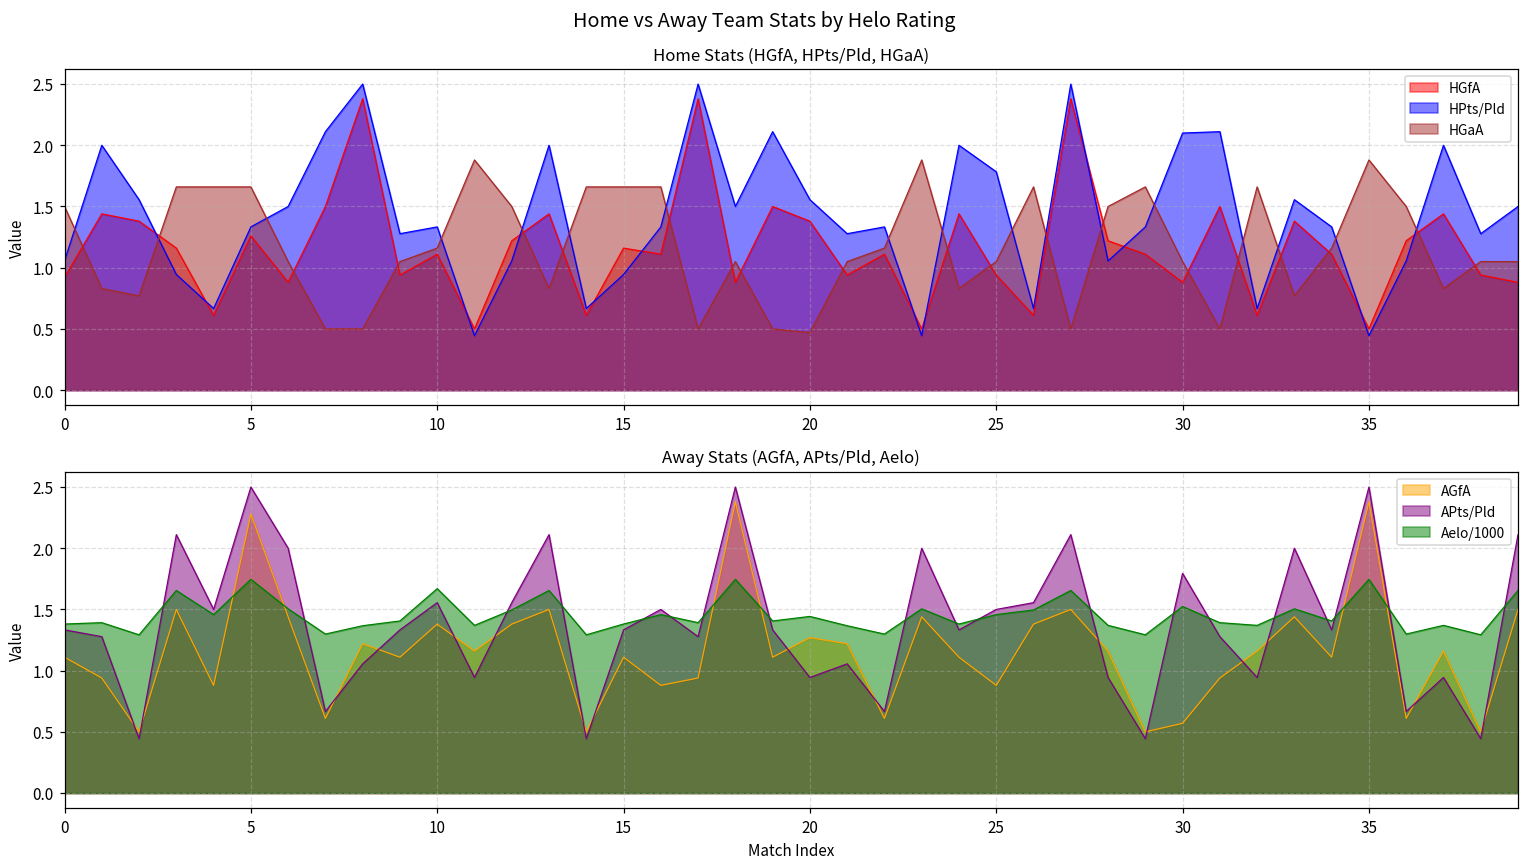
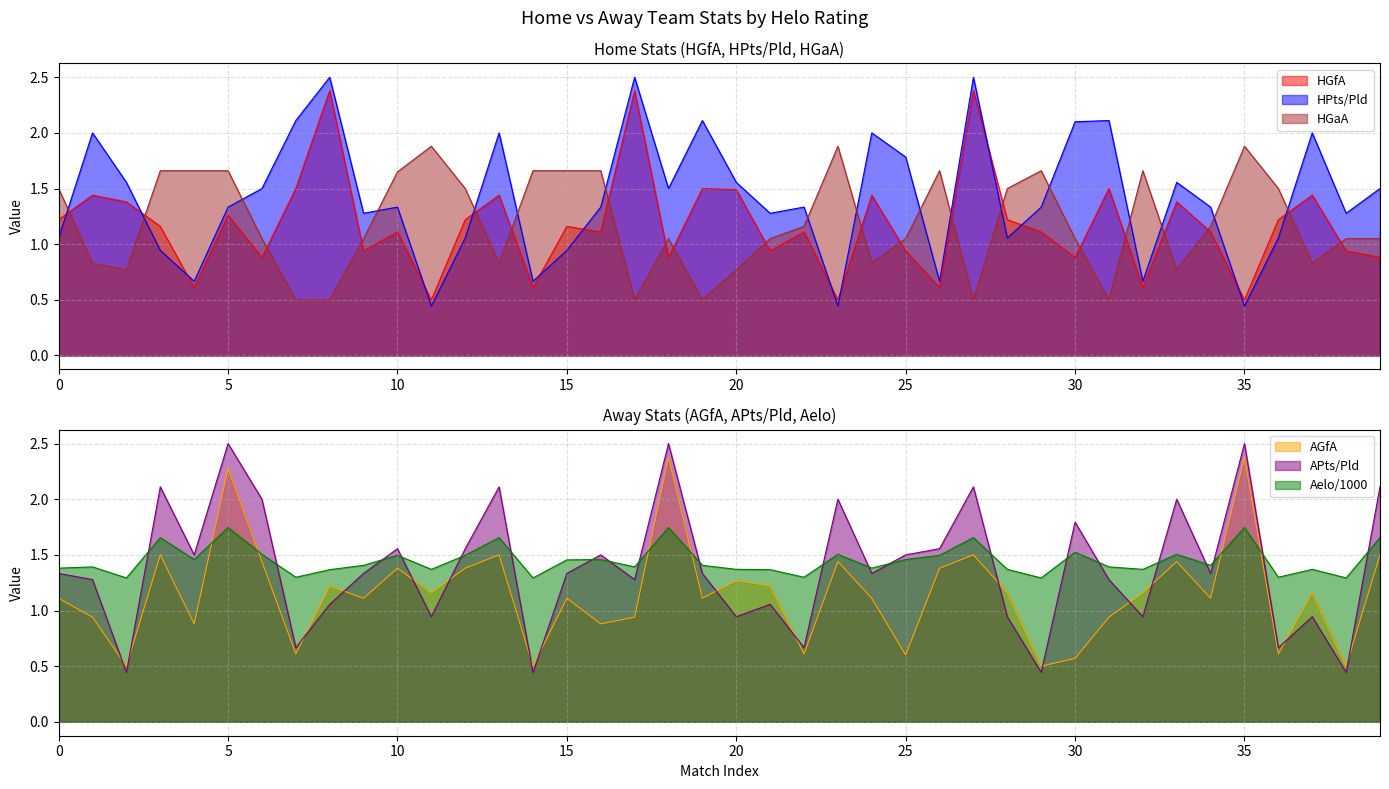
  {
    "Home Stats (HGfA, HPts/Pld, HGaA)": {
      "HGfA": {
-       "0": 0.92,
+       "0": 1.22,
        "5": 1.26,
        "10": 1.11,
        "15": 1.16,
-       "20": 1.38,
+       "20": 1.49,
        "25": 0.94,
        "30": 0.88,
        "35": 0.50
      },
      "HPts/Pld": {
        "0": 1.06,
        "5": 1.33,
        "10": 1.33,
        "15": 0.94,
        "20": 1.56,
        "25": 1.78,
        "30": 2.10,
        "35": 0.44
      },
      "HGaA": {
        "0": 1.50,
        "5": 1.66,
-       "10": 1.16,
+       "10": 1.65,
        "15": 1.66,
-       "20": 0.47,
+       "20": 0.77,
        "25": 1.05,
        "30": 1.05,
        "35": 1.88
      }
    },
    "Away Stats (AGfA, APts/Pld, Aelo)": {
      "AGfA": {
        "0": 1.11,
        "5": 2.28,
        "10": 1.38,
        "15": 1.11,
        "20": 1.27,
-       "25": 0.88,
+       "25": 0.60,
        "30": 0.57,
        "35": 2.38
      },
      "APts/Pld": {
        "0": 1.33,
        "5": 2.50,
        "10": 1.56,
        "15": 1.33,
        "20": 0.94,
        "25": 1.50,
        "30": 1.79,
        "35": 2.50
      },
      "Aelo/1000": {
        "0": 1.38,
        "5": 1.75,
-       "10": 1.67,
-       "15": 1.38,
-       "20": 1.44,
+       "10": 1.50,
+       "15": 1.46,
+       "20": 1.37,
        "25": 1.46,
        "30": 1.52,
        "35": 1.75
      }
    }
  }
